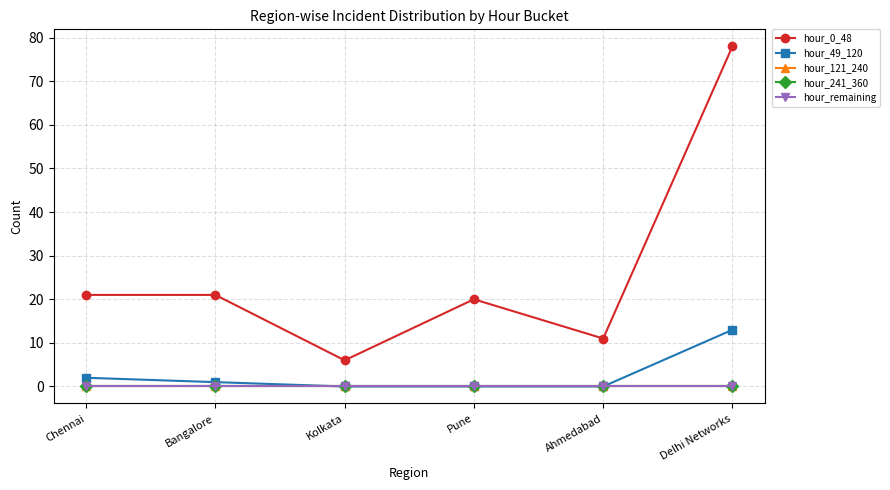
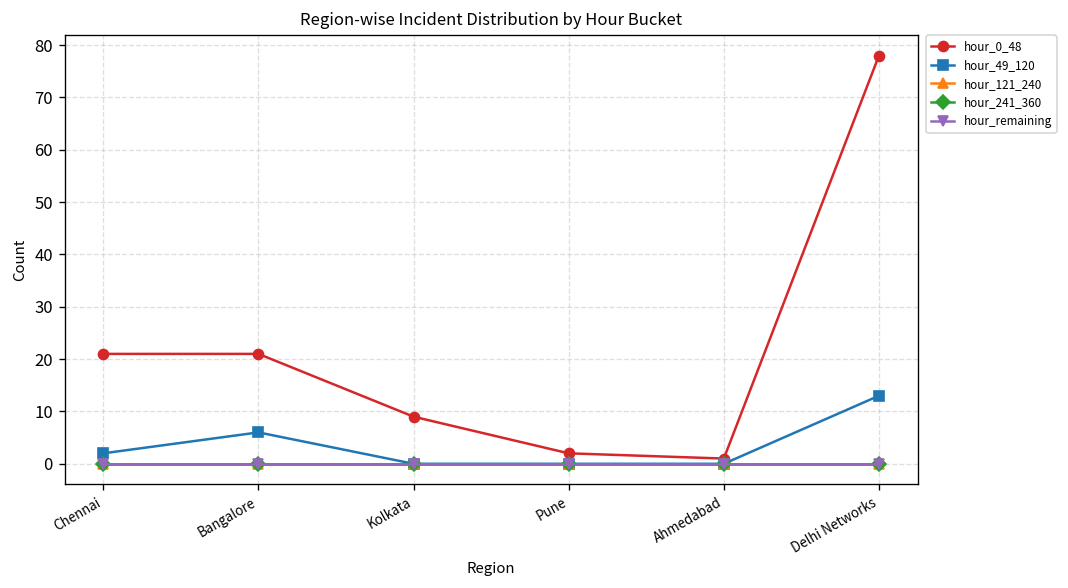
  {
    "hour_0_48": {
      "Chennai": 21,
      "Bangalore": 21,
-     "Kolkata": 6,
-     "Pune": 20,
-     "Ahmedabad": 11,
+     "Kolkata": 9,
+     "Pune": 2,
+     "Ahmedabad": 1,
      "Delhi Networks": 78
    },
    "hour_49_120": {
      "Chennai": 2,
-     "Bangalore": 1,
+     "Bangalore": 6,
      "Delhi Networks": 13
    },
    "hour_remaining": {
      "Chennai": 0,
      "Bangalore": 0,
      "Delhi Networks": 0
    }
  }
